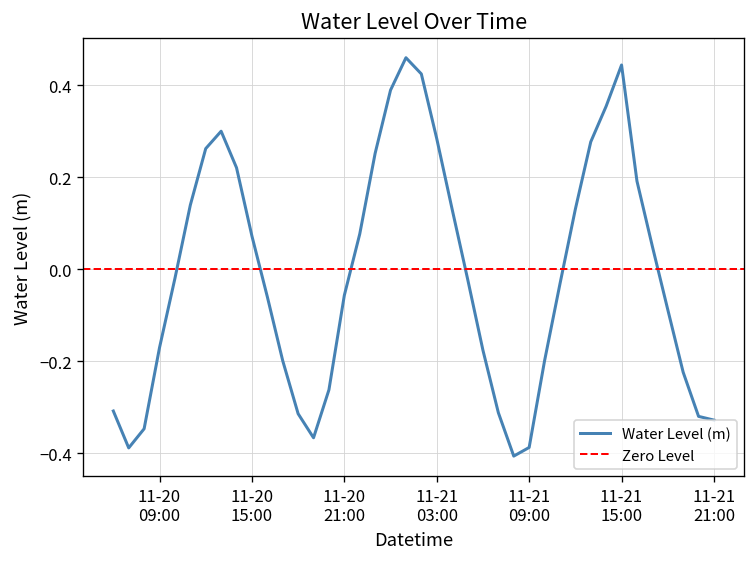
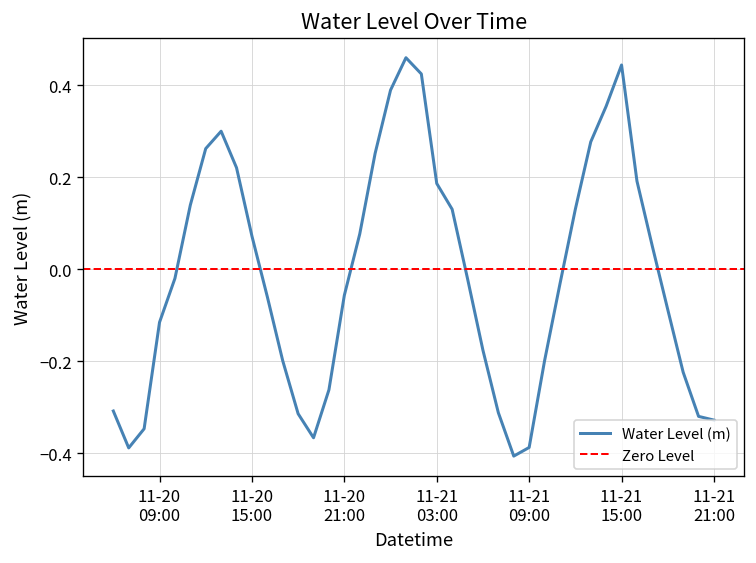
  {
-   "11-20 09:00": -0.17,
+   "11-20 09:00": -0.12,
    "11-20 15:00": 0.07,
    "11-20 21:00": -0.06,
-   "11-21 03:00": 0.28,
+   "11-21 03:00": 0.19,
    "11-21 09:00": -0.39,
    "11-21 15:00": 0.44
  }
